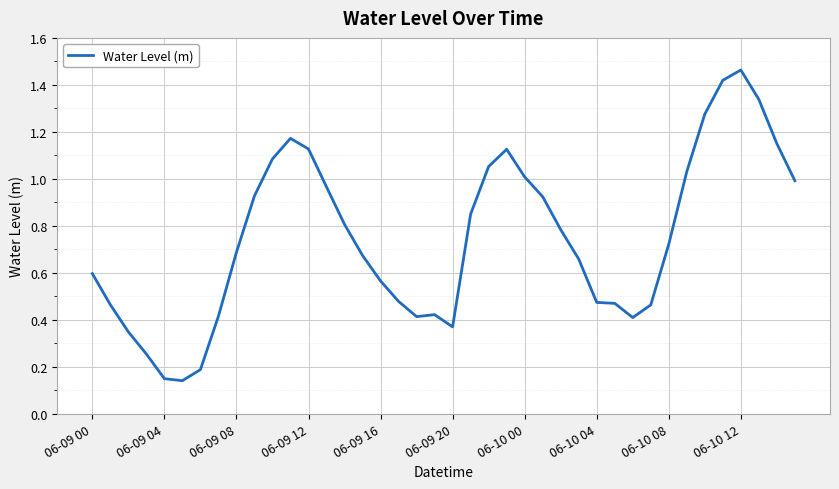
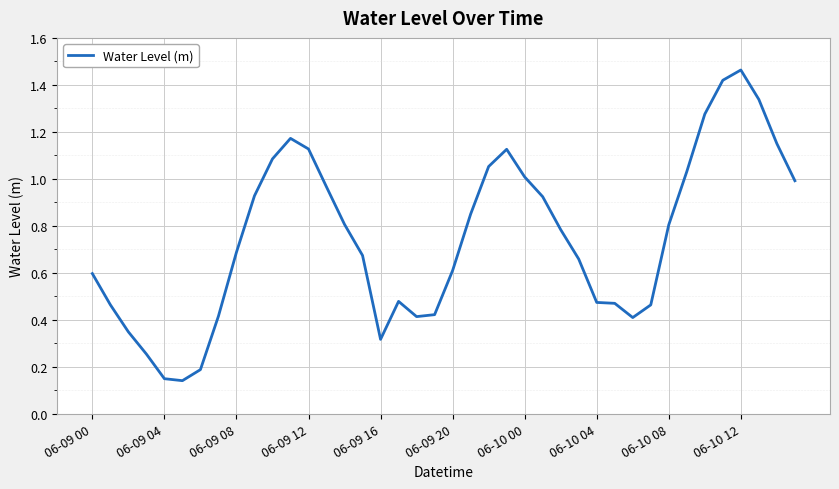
  {
    "06-09 00": 0.60,
    "06-09 04": 0.15,
    "06-09 08": 0.69,
    "06-09 12": 1.13,
-   "06-09 16": 0.57,
-   "06-09 20": 0.37,
+   "06-09 16": 0.32,
+   "06-09 20": 0.61,
    "06-10 00": 1.01,
    "06-10 04": 0.47,
-   "06-10 08": 0.72,
+   "06-10 08": 0.80,
    "06-10 12": 1.46
  }
